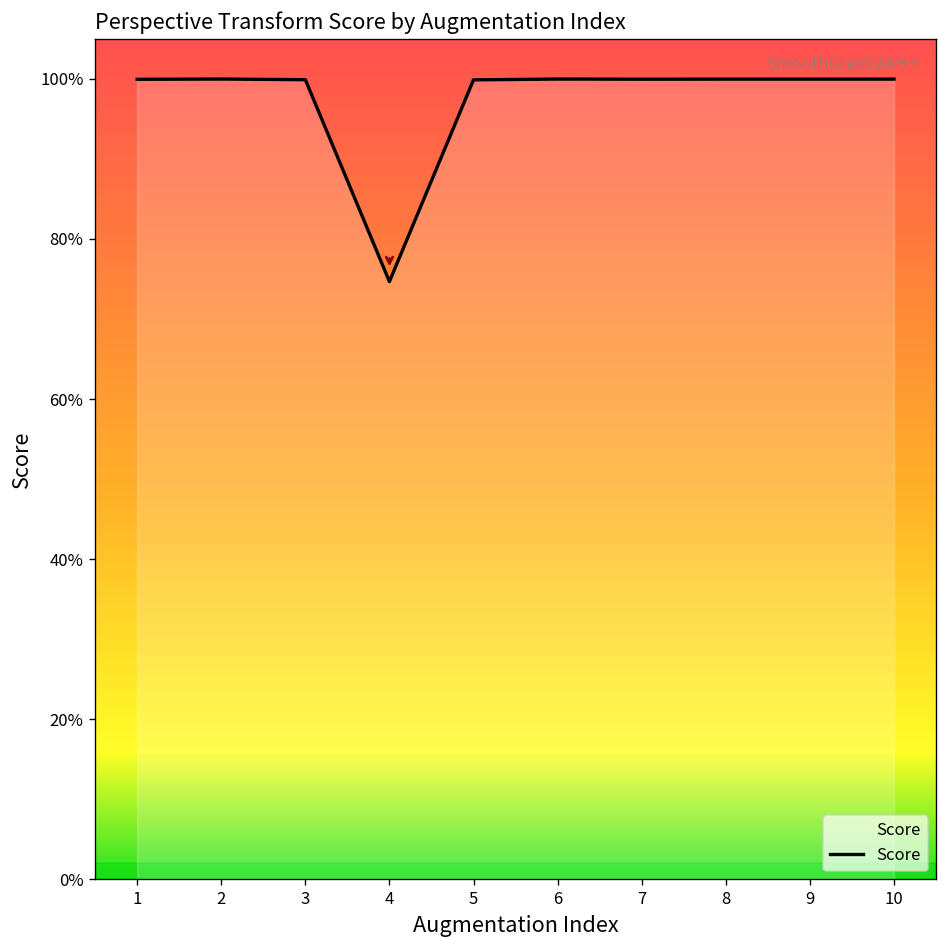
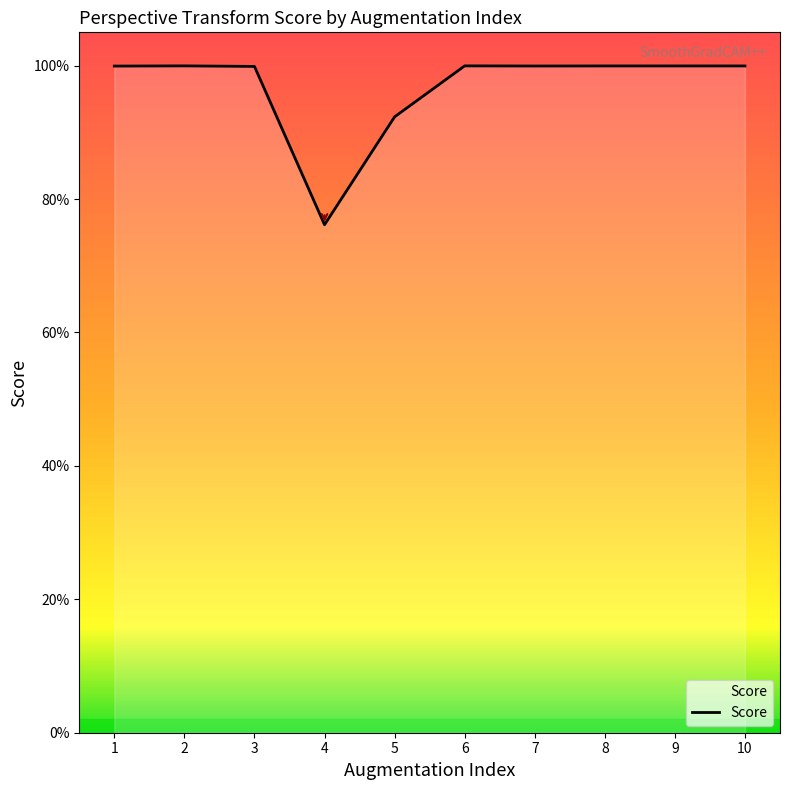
  {
    "Score": {
      "1": "100%",
      "2": "100%",
      "3": "100%",
-     "4": "75%",
-     "5": "100%",
+     "4": "76%",
+     "5": "92%",
      "6": "100%",
      "7": "100%",
      "8": "100%",
      "9": "100%",
      "10": "100%"
    }
  }
